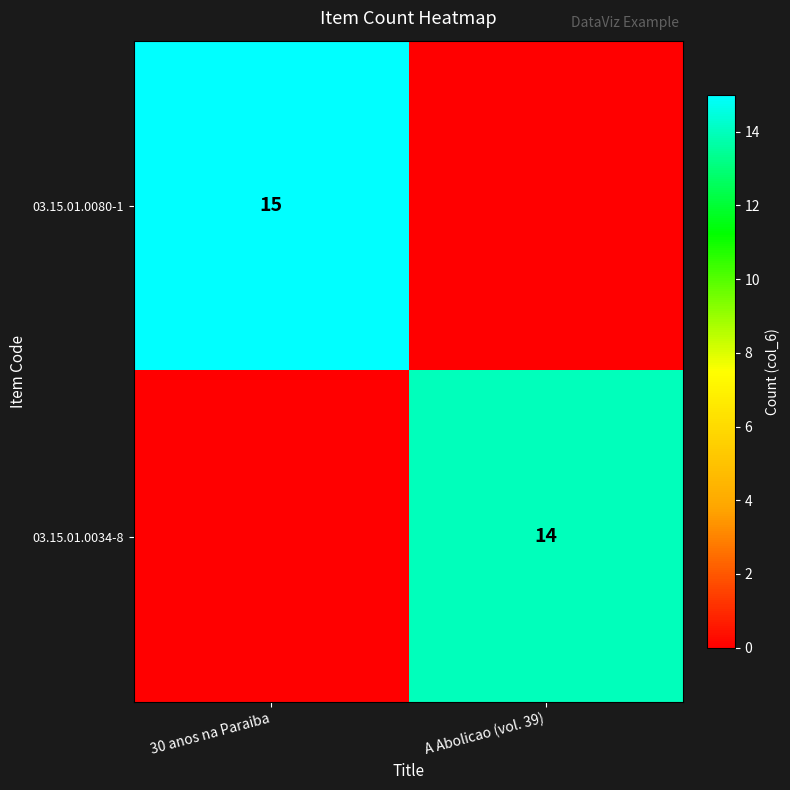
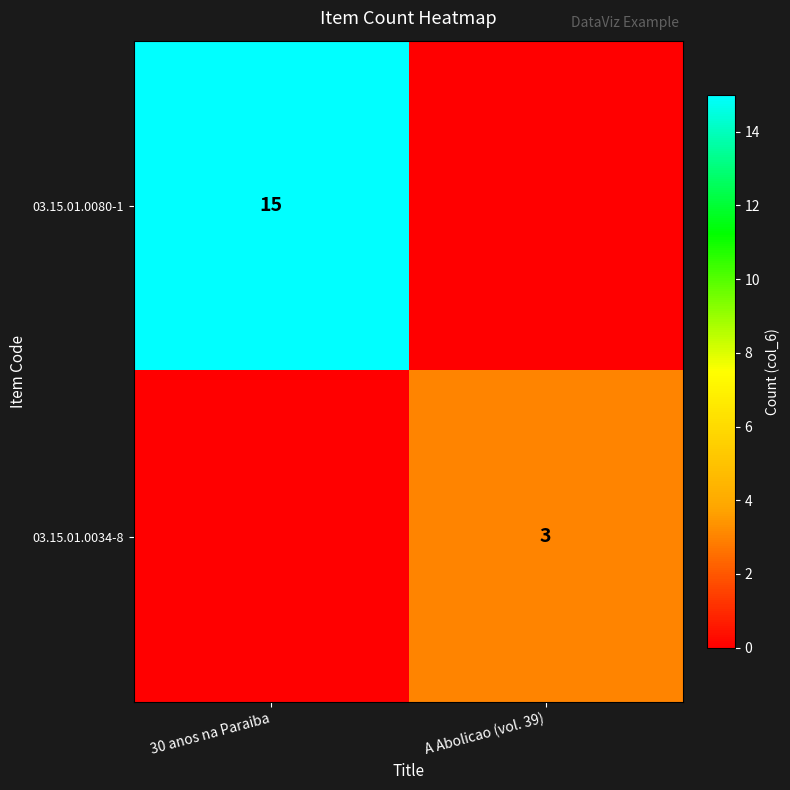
  {
    "03.15.01.0080-1": {
      "30 anos na Paraiba": 15
    },
    "03.15.01.0034-8": {
-     "A Abolicao (vol. 39)": 14
+     "A Abolicao (vol. 39)": 3
    }
  }
